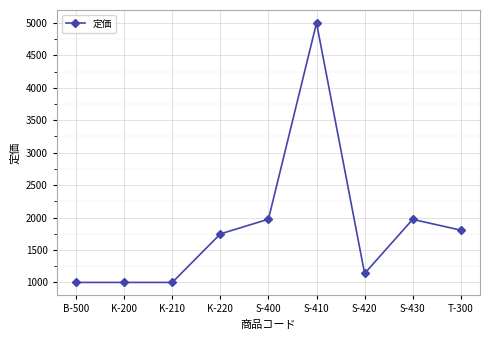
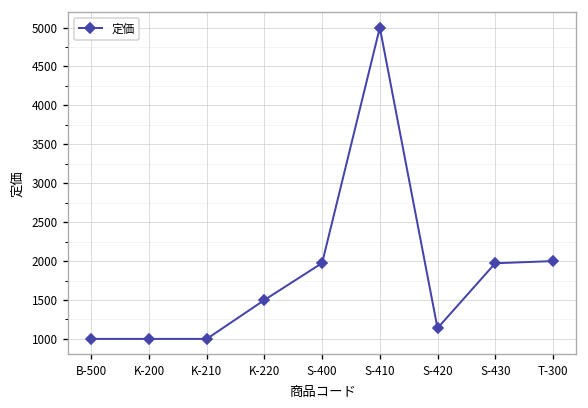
  {
    "B-500": 1000,
    "K-200": 1000,
    "K-210": 1000,
-   "K-220": 1700,
+   "K-220": 1500,
    "S-400": 2000,
    "S-410": 5000,
    "S-420": 1100,
    "S-430": 2000,
-   "T-300": 1800
+   "T-300": 2000
  }
